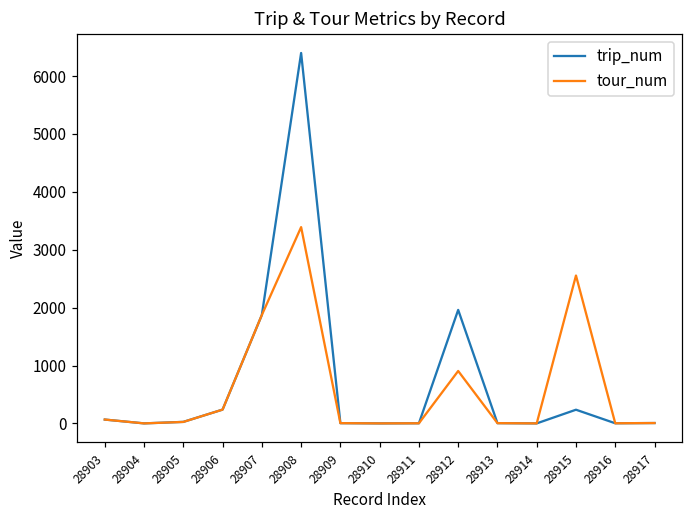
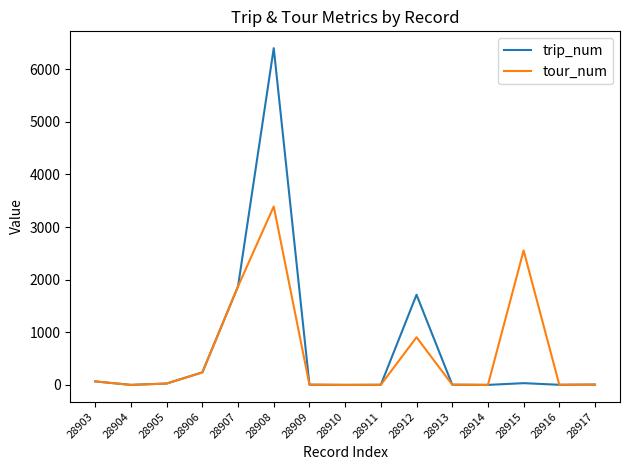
  {
    "trip_num": {
      "28908": 6400,
-     "28912": 2000,
-     "28915": 200
+     "28912": 1700,
+     "28915": 0
    },
    "tour_num": {
      "28908": 3400,
      "28912": 900,
      "28915": 2600
    }
  }
